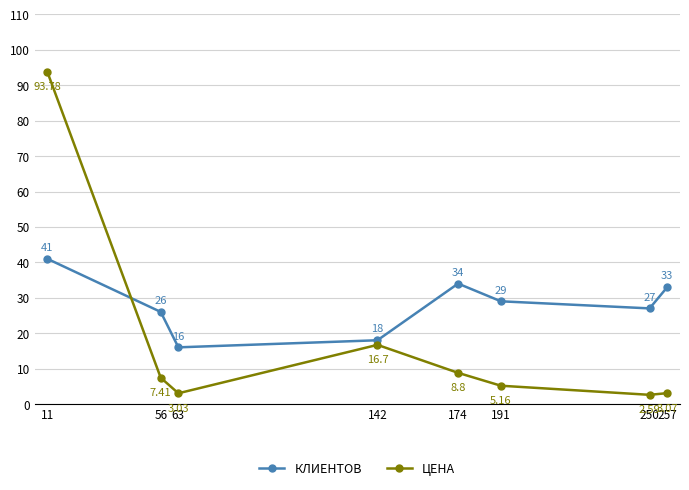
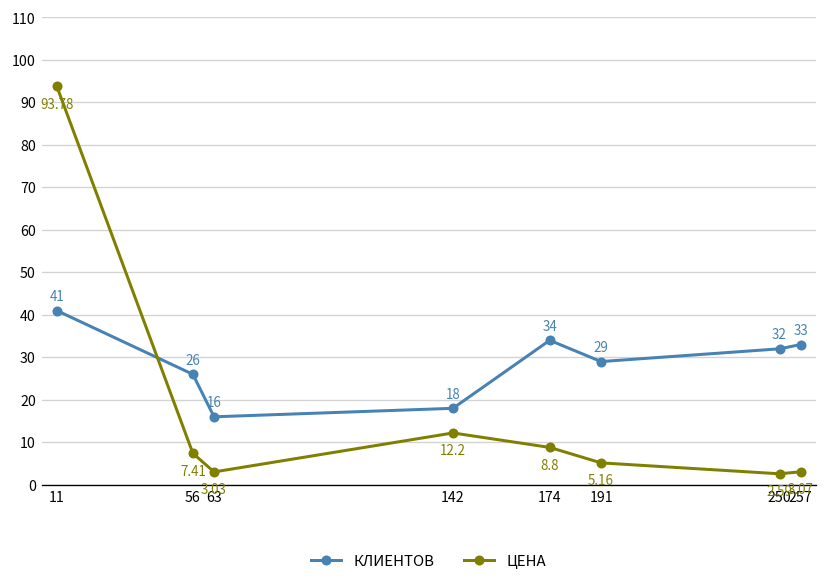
  {
    "КЛИЕНТОВ": {
      "11": 41,
      "56": 26,
      "63": 16,
      "142": 18,
      "174": 34,
      "191": 29,
-     "250": 27,
+     "250": 32,
      "257": 33
    },
    "ЦЕНА": {
      "11": 93.78,
      "56": 7.41,
      "63": 3.03,
-     "142": 16.7,
+     "142": 12.2,
      "174": 8.8,
      "191": 5.16
    }
  }
